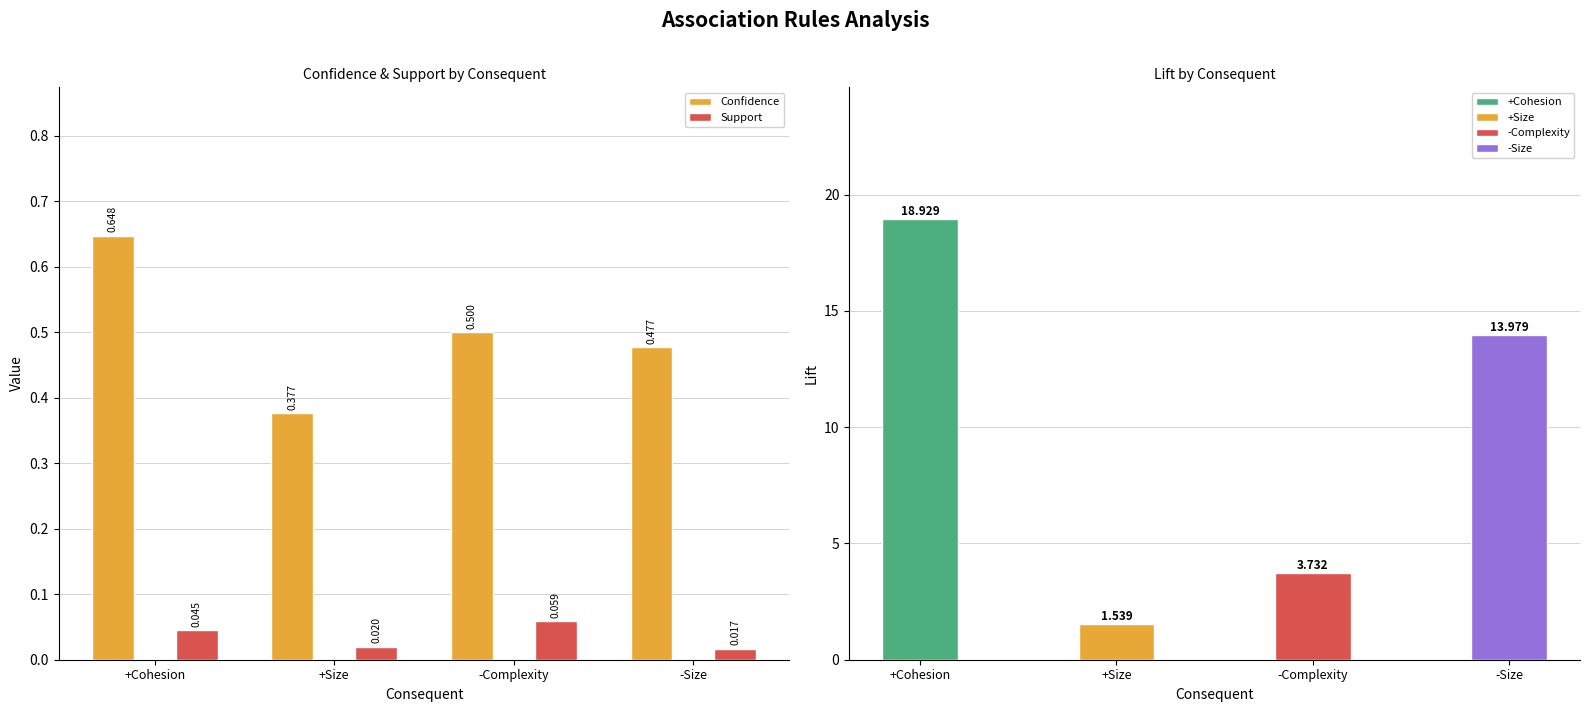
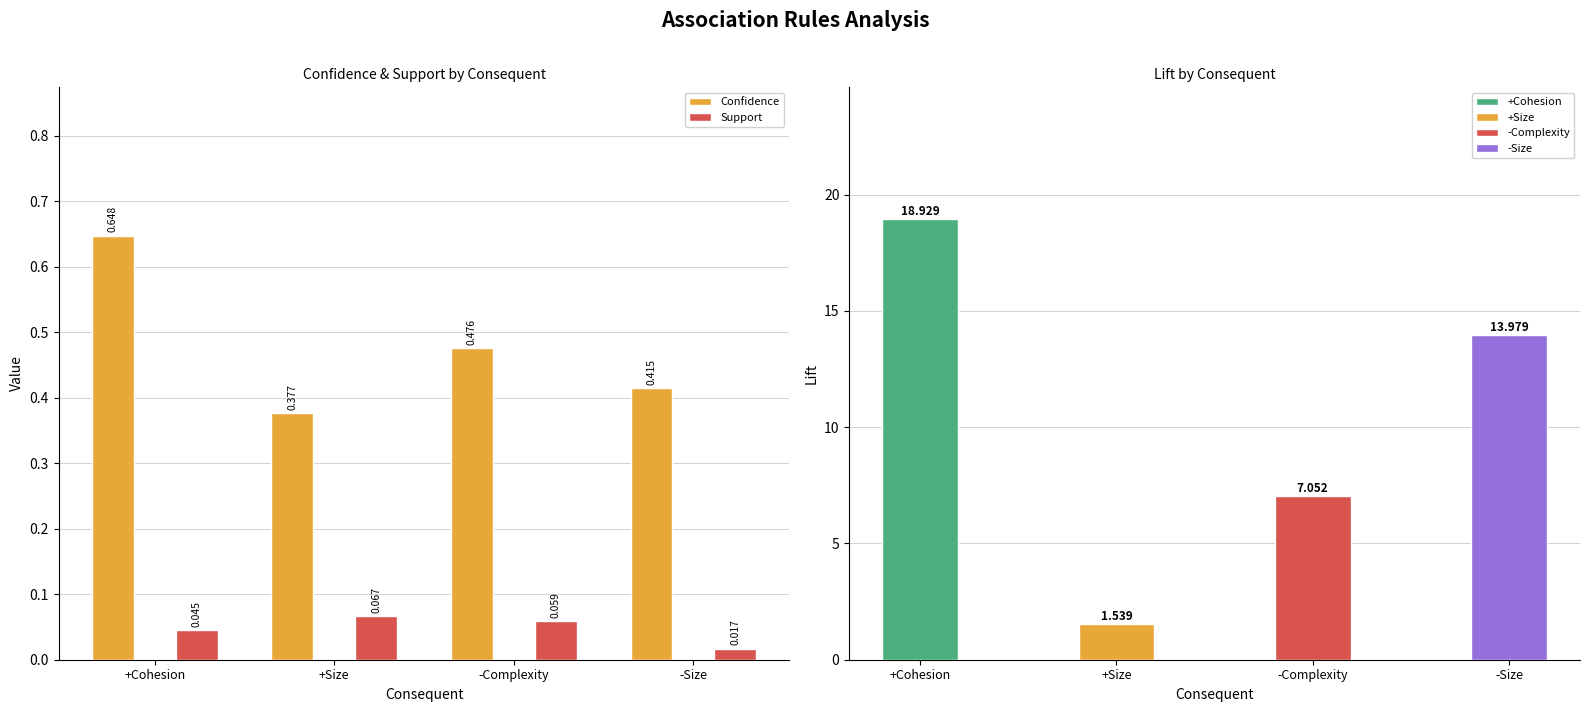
  {
    "Confidence & Support by Consequent": {
      "Confidence": {
        "+Cohesion": 0.648,
        "+Size": 0.377,
-       "-Complexity": 0.500,
-       "-Size": 0.477
+       "-Complexity": 0.476,
+       "-Size": 0.415
      },
      "Support": {
        "+Cohesion": 0.045,
-       "+Size": 0.020,
+       "+Size": 0.067,
        "-Complexity": 0.059,
        "-Size": 0.017
      }
    },
    "Lift by Consequent": {
      "+Cohesion": 18.929,
      "+Size": 1.539,
-     "-Complexity": 3.732,
+     "-Complexity": 7.052,
      "-Size": 13.979
    }
  }
